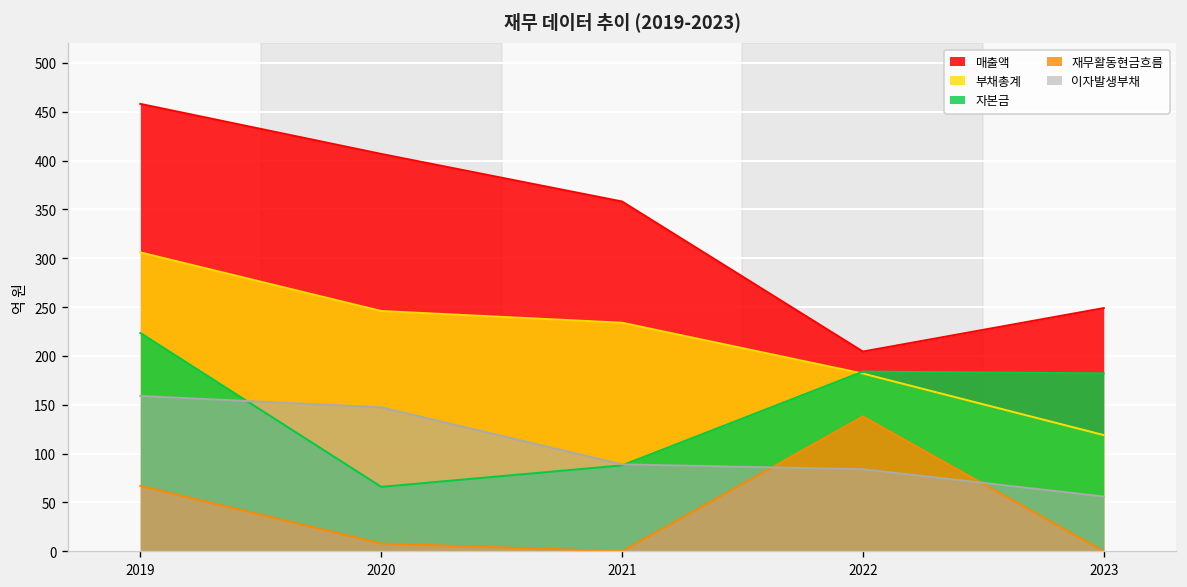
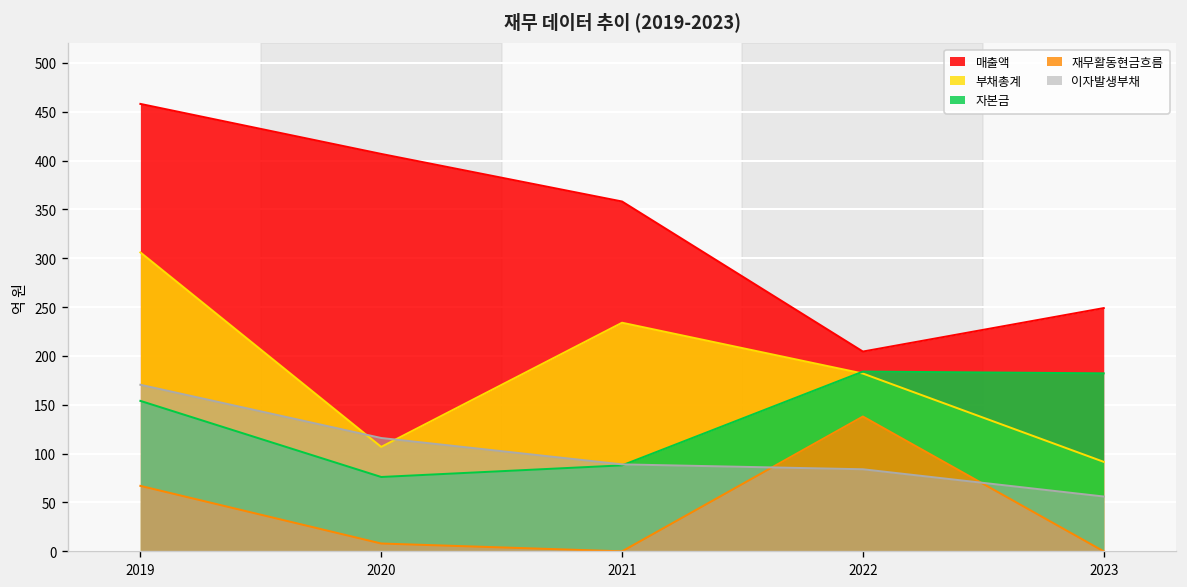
  {
    "매출액": {
      "2019": 460,
      "2020": 410,
      "2021": 360,
      "2022": 200,
      "2023": 250
    },
    "부채총계": {
      "2019": 310,
-     "2020": 250,
+     "2020": 110,
      "2021": 230,
-     "2023": 120
+     "2023": 90
    },
    "자본금": {
-     "2019": 220,
-     "2020": 70,
+     "2019": 150,
+     "2020": 80,
      "2023": 180
    },
    "재무활동현금흐름": {
      "2019": 70,
      "2020": 10,
      "2021": 0,
      "2022": 140,
      "2023": 0
    },
    "이자발생부채": {
-     "2019": 160,
-     "2020": 150,
+     "2019": 170,
+     "2020": 120,
      "2022": 80,
      "2023": 60
    }
  }
